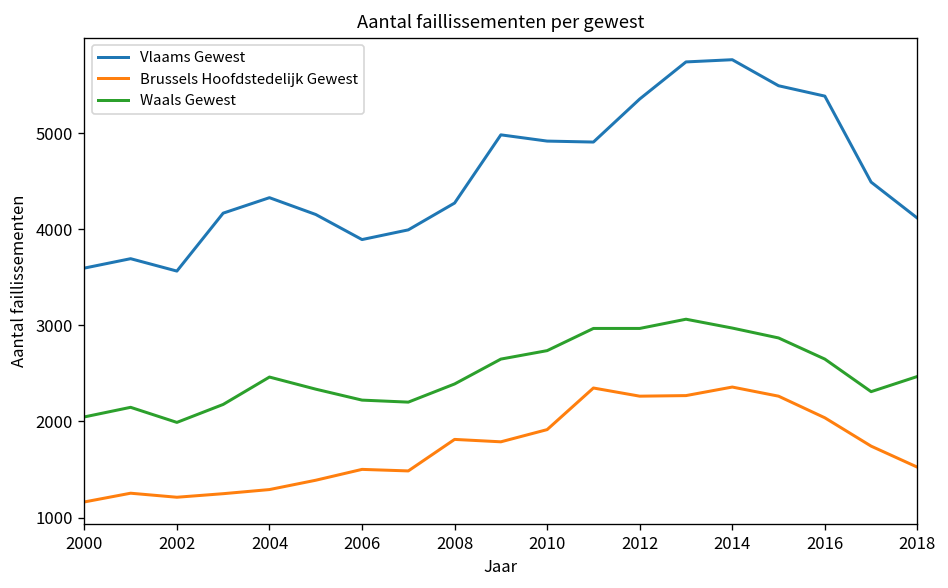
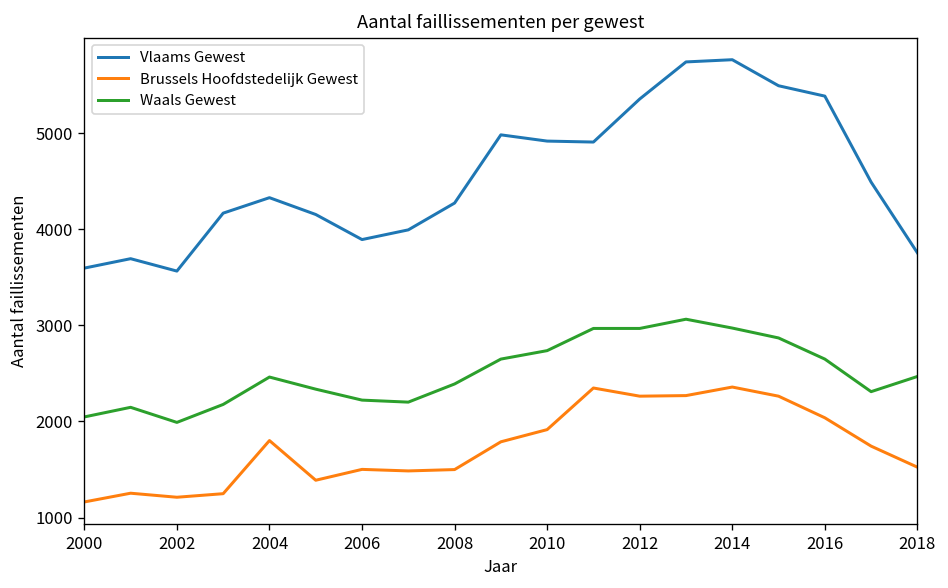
  {
    "Vlaams Gewest": {
      "2000": 3600,
      "2002": 3600,
      "2004": 4300,
      "2006": 3900,
      "2008": 4300,
      "2010": 4900,
      "2012": 5400,
      "2014": 5800,
      "2016": 5400,
-     "2018": 4100
+     "2018": 3800
    },
    "Brussels Hoofdstedelijk Gewest": {
      "2000": 1200,
      "2002": 1200,
-     "2004": 1300,
+     "2004": 1800,
      "2006": 1500,
-     "2008": 1800,
+     "2008": 1500,
      "2010": 1900,
      "2012": 2300,
      "2014": 2400,
      "2016": 2000,
      "2018": 1500
    },
    "Waals Gewest": {
      "2000": 2000,
      "2002": 2000,
      "2004": 2500,
      "2006": 2200,
      "2008": 2400,
      "2010": 2700,
      "2012": 3000,
      "2014": 3000,
      "2016": 2600,
      "2018": 2500
    }
  }
